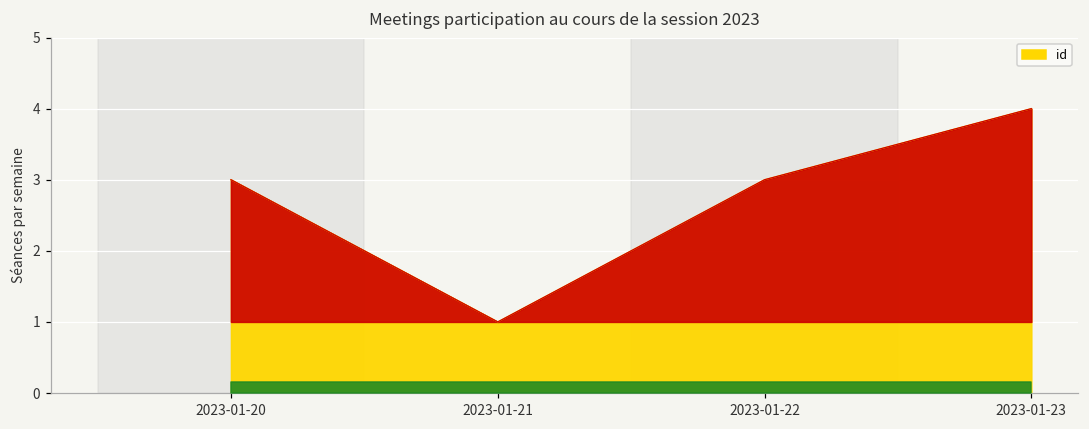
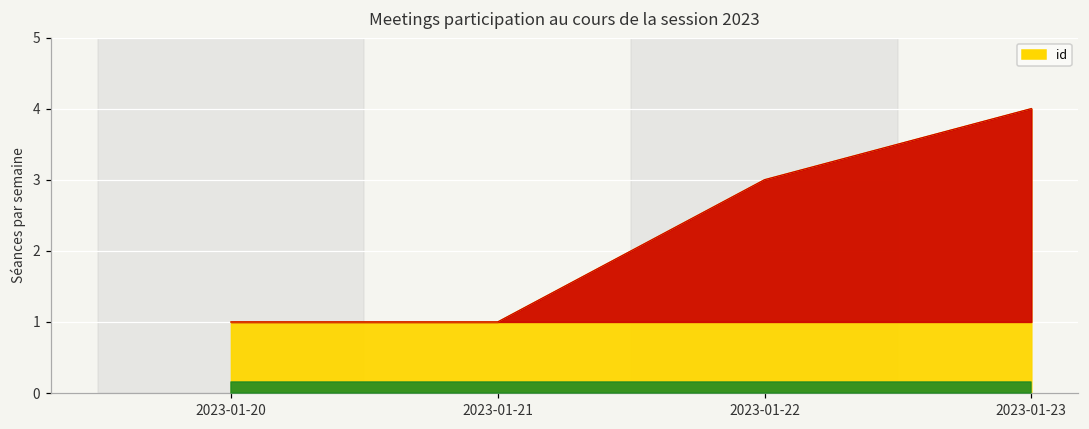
  {
    "id": {
-     "2023-01-20": 3,
+     "2023-01-20": 1,
      "2023-01-21": 1,
      "2023-01-22": 3,
      "2023-01-23": 4
    }
  }
